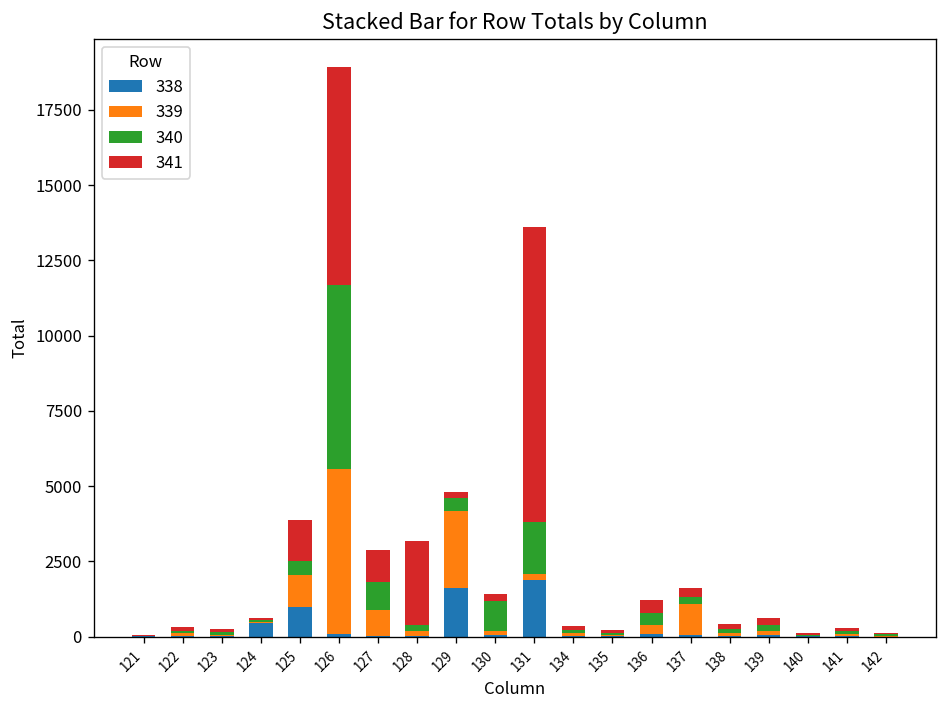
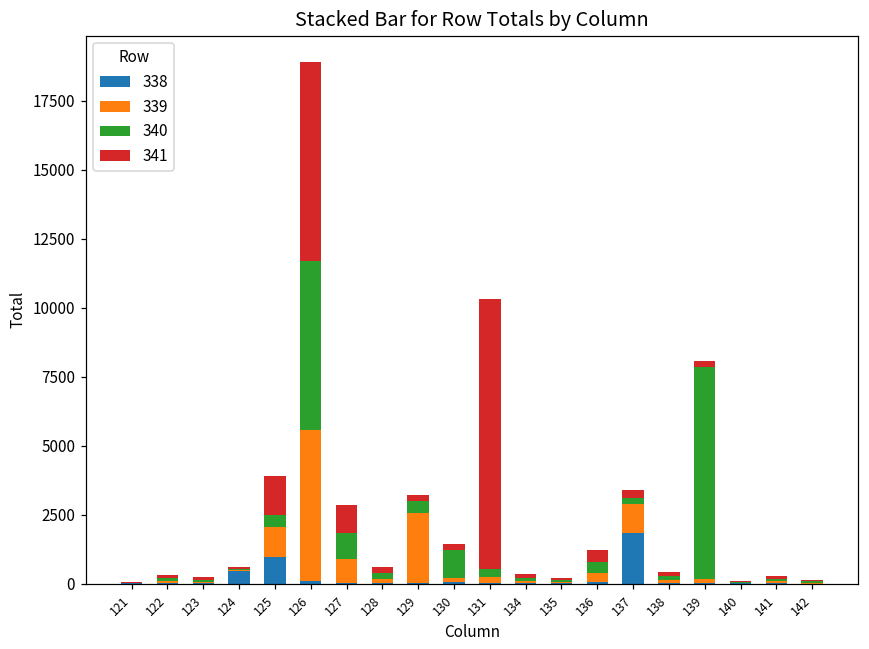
  {
    "338": {
      "124": 500,
      "125": 1000,
-     "129": 1600,
-     "131": 1900,
-     "137": 0
+     "129": 0,
+     "131": 0,
+     "137": 1800
    },
    "339": {
      "125": 1100,
      "126": 5500,
      "127": 900,
      "128": 200,
      "129": 2500,
      "130": 100,
      "131": 200,
      "136": 300,
      "137": 1000,
      "139": 100
    },
    "340": {
      "125": 500,
      "126": 6100,
      "127": 900,
      "128": 200,
      "129": 400,
      "130": 1000,
-     "131": 1700,
+     "131": 300,
      "134": 100,
      "136": 400,
      "137": 200,
      "138": 100,
-     "139": 200
+     "139": 7700
    },
    "341": {
      "122": 100,
      "125": 1400,
      "126": 7200,
      "127": 1000,
-     "128": 2800,
+     "128": 200,
      "129": 200,
      "130": 200,
      "131": 9800,
      "134": 100,
      "136": 400,
      "137": 300,
      "138": 200,
      "139": 200,
      "141": 100
    }
  }
